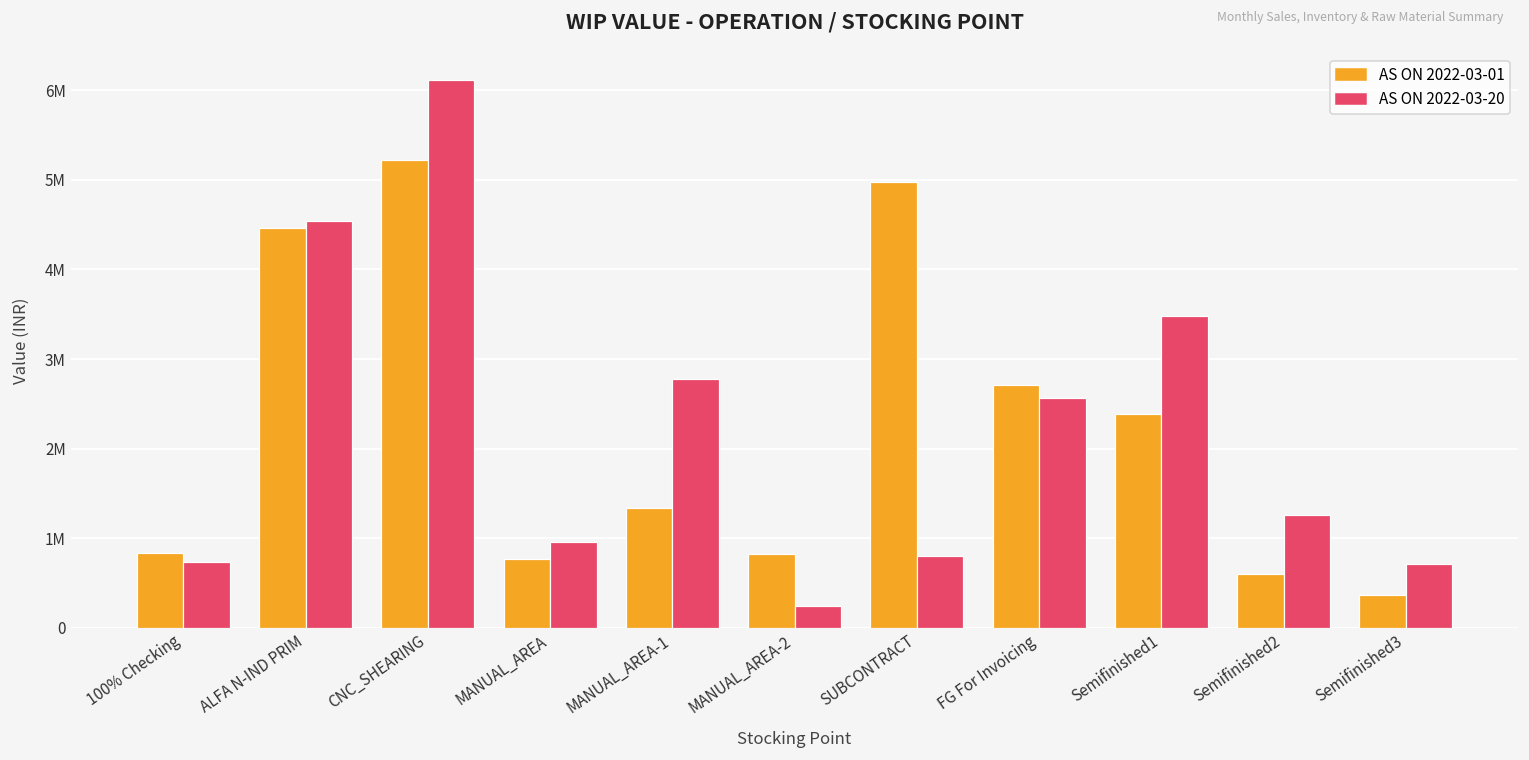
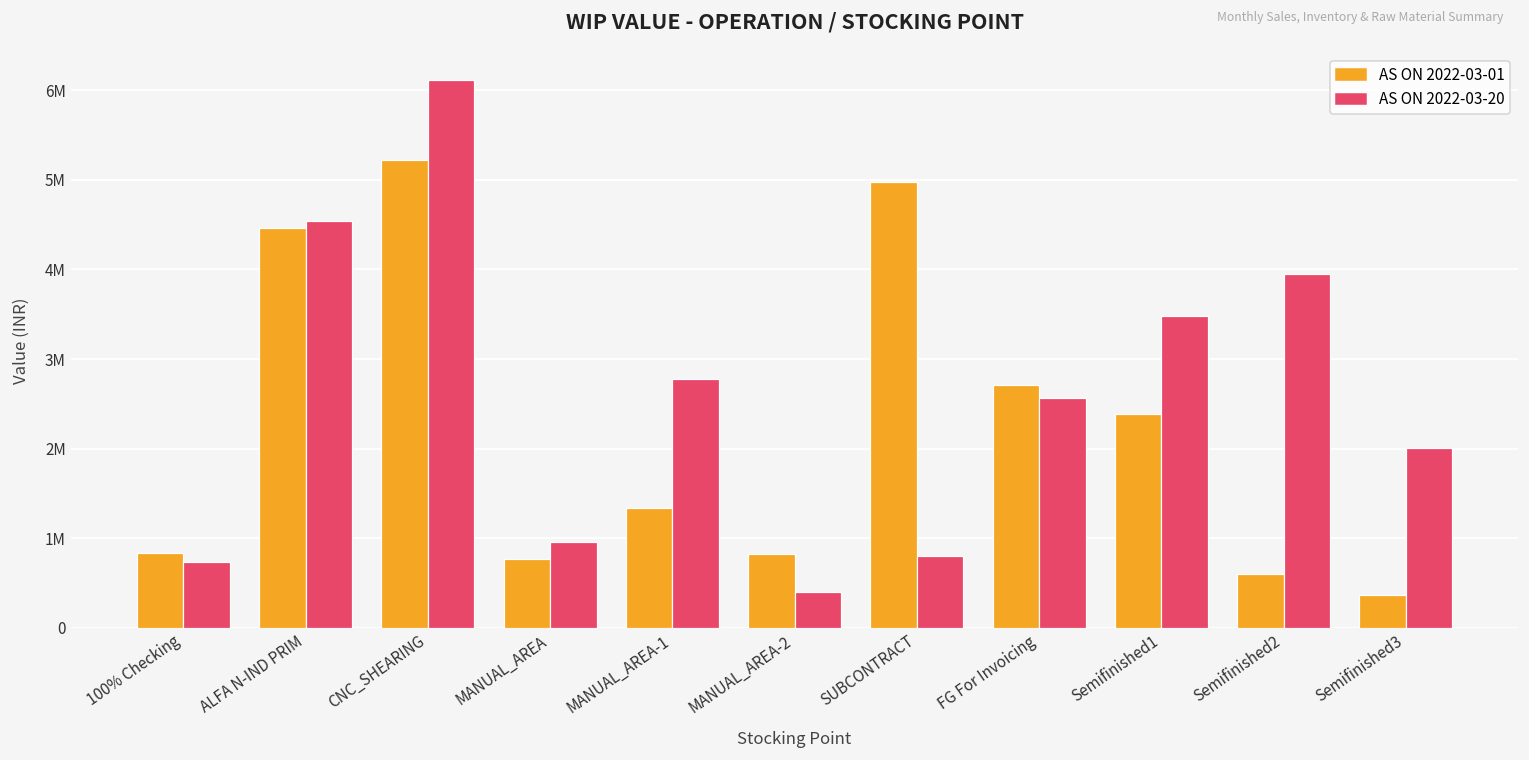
  {
    "AS ON 2022-03-01": {
      "100% Checking": 800000,
      "ALFA N-IND PRIM": 4500000,
      "CNC_SHEARING": 5200000,
      "MANUAL_AREA": 800000,
      "MANUAL_AREA-1": 1300000,
      "MANUAL_AREA-2": 800000,
      "SUBCONTRACT": 5000000,
      "FG For Invoicing": 2700000,
      "Semifinished1": 2400000,
      "Semifinished2": 600000,
      "Semifinished3": 400000
    },
    "AS ON 2022-03-20": {
      "100% Checking": 700000,
      "ALFA N-IND PRIM": 4500000,
      "CNC_SHEARING": 6100000,
      "MANUAL_AREA": 1000000,
      "MANUAL_AREA-1": 2800000,
-     "MANUAL_AREA-2": 200000,
+     "MANUAL_AREA-2": 400000,
      "SUBCONTRACT": 800000,
      "FG For Invoicing": 2600000,
      "Semifinished1": 3500000,
-     "Semifinished2": 1300000,
-     "Semifinished3": 700000
+     "Semifinished2": 4000000,
+     "Semifinished3": 2000000
    }
  }
